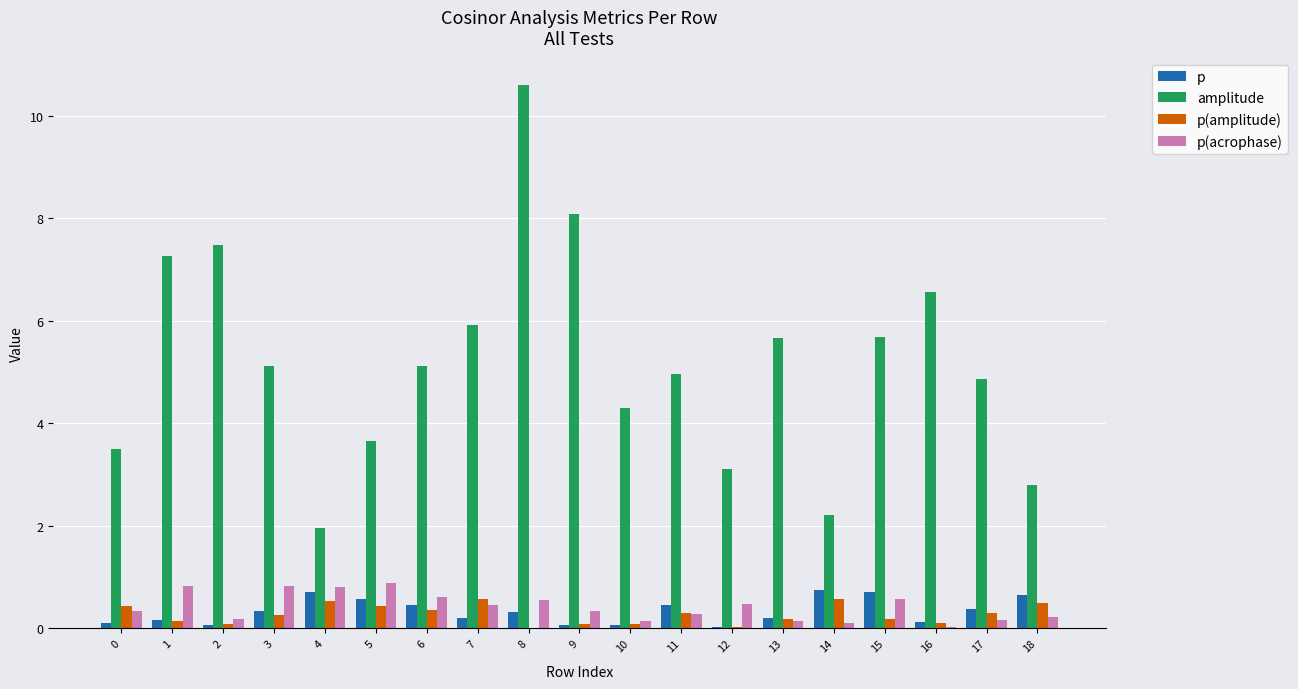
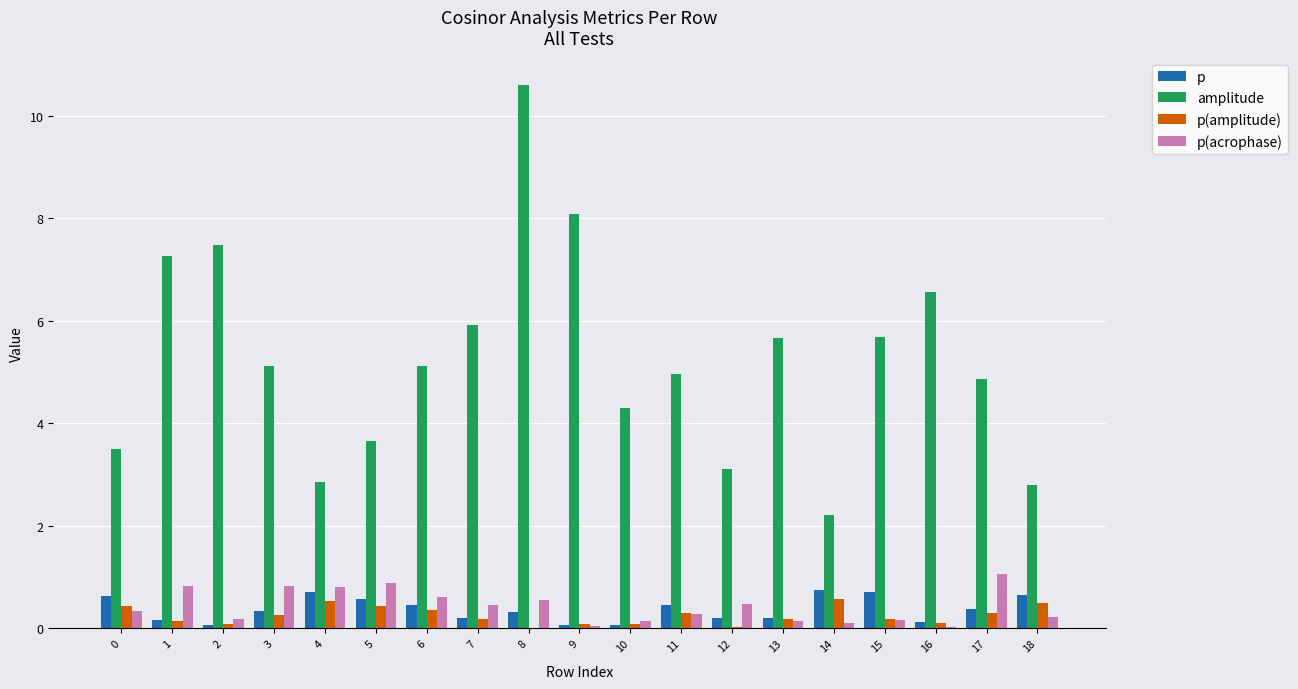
  {
    "p": {
-     "0": 0.1,
+     "0": 0.6,
      "1": 0.2,
      "2": 0.1,
      "3": 0.3,
      "4": 0.7,
      "5": 0.6,
      "6": 0.5,
      "7": 0.2,
      "8": 0.3,
      "9": 0.1,
      "10": 0.1,
      "11": 0.4,
-     "12": 0.0,
+     "12": 0.2,
      "13": 0.2,
      "14": 0.7,
      "15": 0.7,
      "16": 0.1,
      "17": 0.4,
      "18": 0.7
    },
    "amplitude": {
      "0": 3.5,
      "1": 7.3,
      "2": 7.5,
      "3": 5.1,
-     "4": 2.0,
+     "4": 2.9,
      "5": 3.6,
      "6": 5.1,
      "7": 5.9,
      "8": 10.6,
      "9": 8.1,
      "10": 4.3,
      "11": 5.0,
      "12": 3.1,
      "13": 5.7,
      "14": 2.2,
      "15": 5.7,
      "16": 6.6,
      "17": 4.9,
      "18": 2.8
    },
    "p(amplitude)": {
      "0": 0.4,
      "1": 0.2,
      "2": 0.1,
      "3": 0.3,
      "4": 0.5,
      "5": 0.4,
      "6": 0.4,
-     "7": 0.6,
+     "7": 0.2,
      "9": 0.1,
      "10": 0.1,
      "11": 0.3,
      "13": 0.2,
      "14": 0.6,
      "15": 0.2,
      "16": 0.1,
      "17": 0.3,
      "18": 0.5
    },
    "p(acrophase)": {
      "0": 0.3,
      "1": 0.8,
      "2": 0.2,
      "3": 0.8,
      "4": 0.8,
      "5": 0.9,
      "6": 0.6,
      "7": 0.5,
      "8": 0.6,
-     "9": 0.3,
+     "9": 0.1,
      "10": 0.1,
      "11": 0.3,
      "12": 0.5,
      "13": 0.1,
      "14": 0.1,
-     "15": 0.6,
-     "17": 0.2,
+     "15": 0.2,
+     "17": 1.1,
      "18": 0.2
    }
  }
